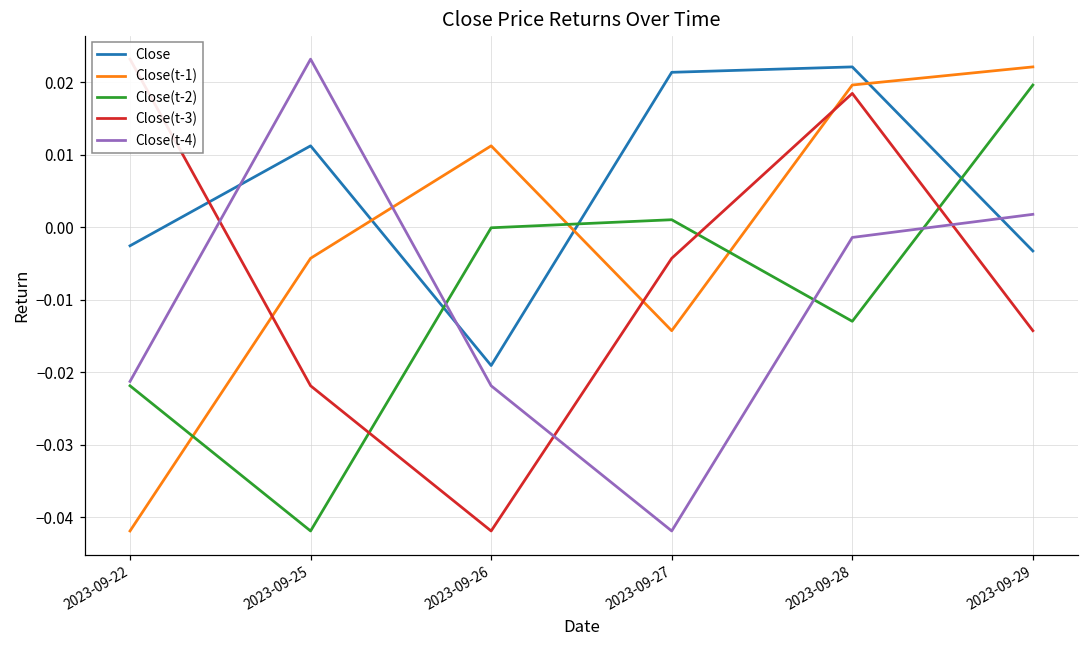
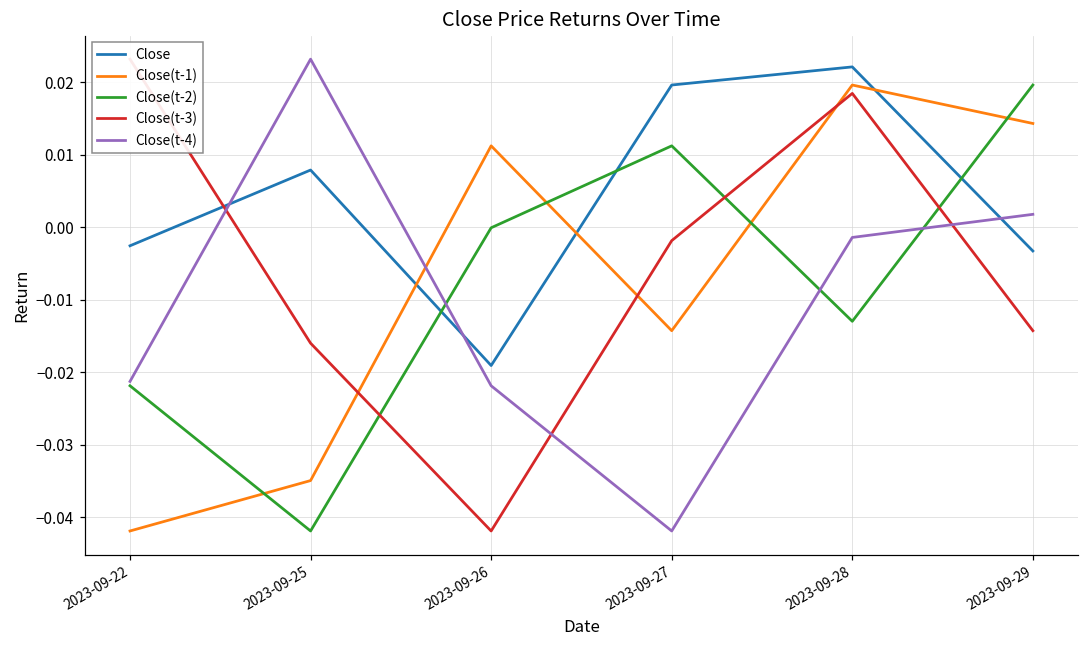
  {
    "Close": {
      "2023-09-22": -0.003,
-     "2023-09-25": 0.011,
+     "2023-09-25": 0.008,
      "2023-09-26": -0.019,
-     "2023-09-27": 0.021,
+     "2023-09-27": 0.020,
      "2023-09-28": 0.022,
      "2023-09-29": -0.003
    },
    "Close(t-1)": {
      "2023-09-22": -0.042,
-     "2023-09-25": -0.004,
+     "2023-09-25": -0.035,
      "2023-09-26": 0.011,
      "2023-09-27": -0.014,
      "2023-09-28": 0.020,
-     "2023-09-29": 0.022
+     "2023-09-29": 0.014
    },
    "Close(t-2)": {
      "2023-09-22": -0.022,
      "2023-09-25": -0.042,
      "2023-09-26": 0.000,
-     "2023-09-27": 0.001,
+     "2023-09-27": 0.011,
      "2023-09-28": -0.013,
      "2023-09-29": 0.020
    },
    "Close(t-3)": {
-     "2023-09-25": -0.022,
+     "2023-09-25": -0.016,
      "2023-09-26": -0.042,
-     "2023-09-27": -0.004,
+     "2023-09-27": -0.002,
      "2023-09-28": 0.018,
      "2023-09-29": -0.014
    },
    "Close(t-4)": {
      "2023-09-22": -0.021,
      "2023-09-25": 0.023,
      "2023-09-26": -0.022,
      "2023-09-27": -0.042,
      "2023-09-28": -0.001,
      "2023-09-29": 0.002
    }
  }
